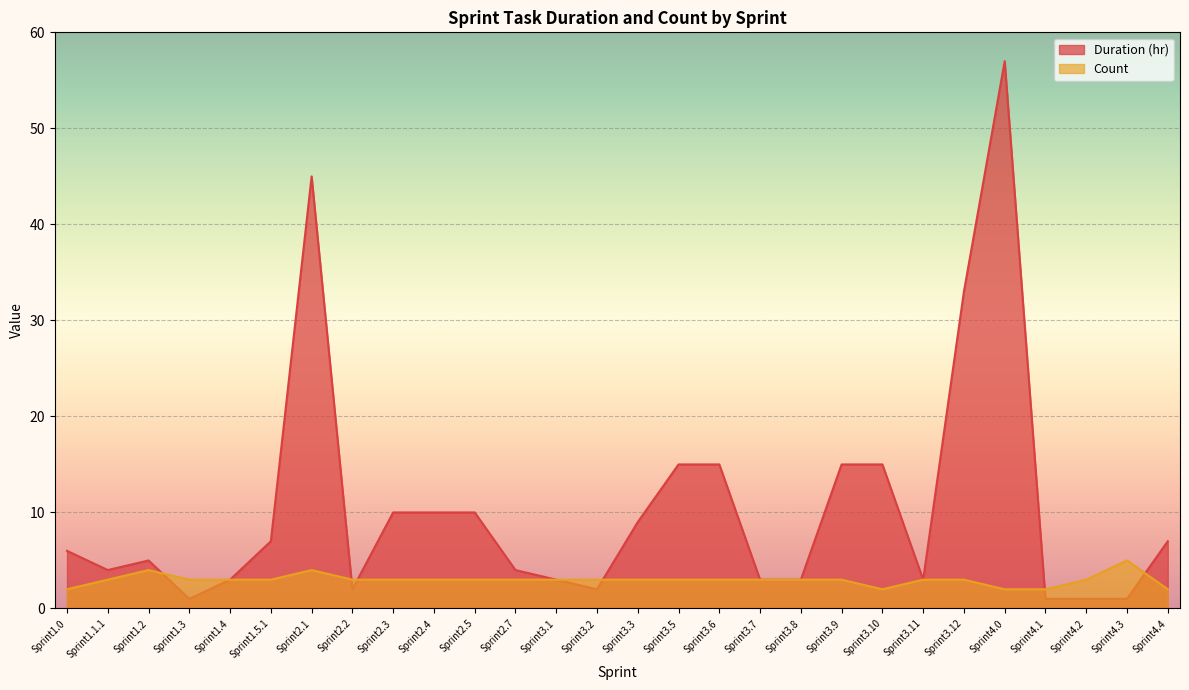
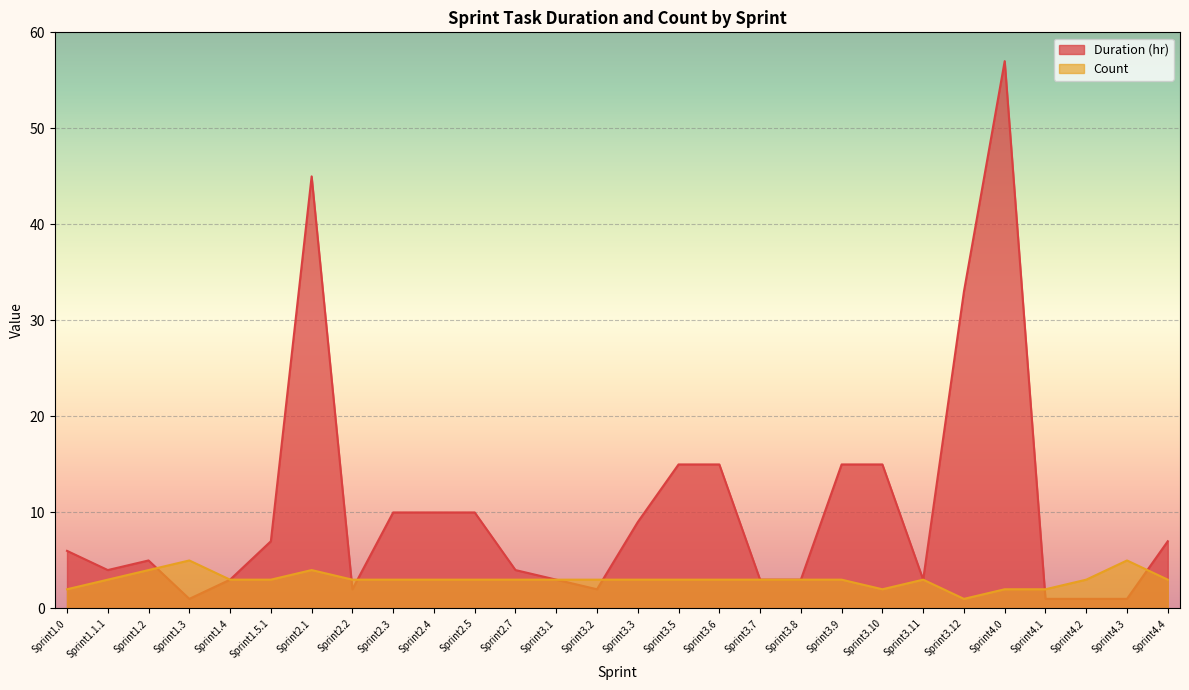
  {
    "Duration (hr)": {
      "Sprint1.0": 6,
      "Sprint1.1.1": 4,
      "Sprint1.2": 5,
      "Sprint1.3": 1,
      "Sprint1.5.1": 7,
      "Sprint2.1": 45,
      "Sprint2.2": 2,
      "Sprint2.3": 10,
      "Sprint2.4": 10,
      "Sprint2.5": 10,
      "Sprint2.7": 4,
      "Sprint3.2": 2,
      "Sprint3.3": 9,
      "Sprint3.5": 15,
      "Sprint3.6": 15,
      "Sprint3.9": 15,
      "Sprint3.10": 15,
      "Sprint3.12": 33,
      "Sprint4.0": 57,
      "Sprint4.1": 1,
      "Sprint4.2": 1,
      "Sprint4.3": 1,
      "Sprint4.4": 7
    },
    "Count": {
      "Sprint1.0": 2,
      "Sprint1.1.1": 3,
      "Sprint1.2": 4,
-     "Sprint1.3": 3,
+     "Sprint1.3": 5,
      "Sprint1.5.1": 3,
      "Sprint2.1": 4,
      "Sprint2.2": 3,
      "Sprint2.3": 3,
      "Sprint2.4": 3,
      "Sprint2.5": 3,
      "Sprint2.7": 3,
      "Sprint3.2": 3,
      "Sprint3.3": 3,
      "Sprint3.5": 3,
      "Sprint3.6": 3,
      "Sprint3.9": 3,
      "Sprint3.10": 2,
-     "Sprint3.12": 3,
+     "Sprint3.12": 1,
      "Sprint4.0": 2,
      "Sprint4.1": 2,
      "Sprint4.2": 3,
      "Sprint4.3": 5,
-     "Sprint4.4": 2
+     "Sprint4.4": 3
    }
  }
